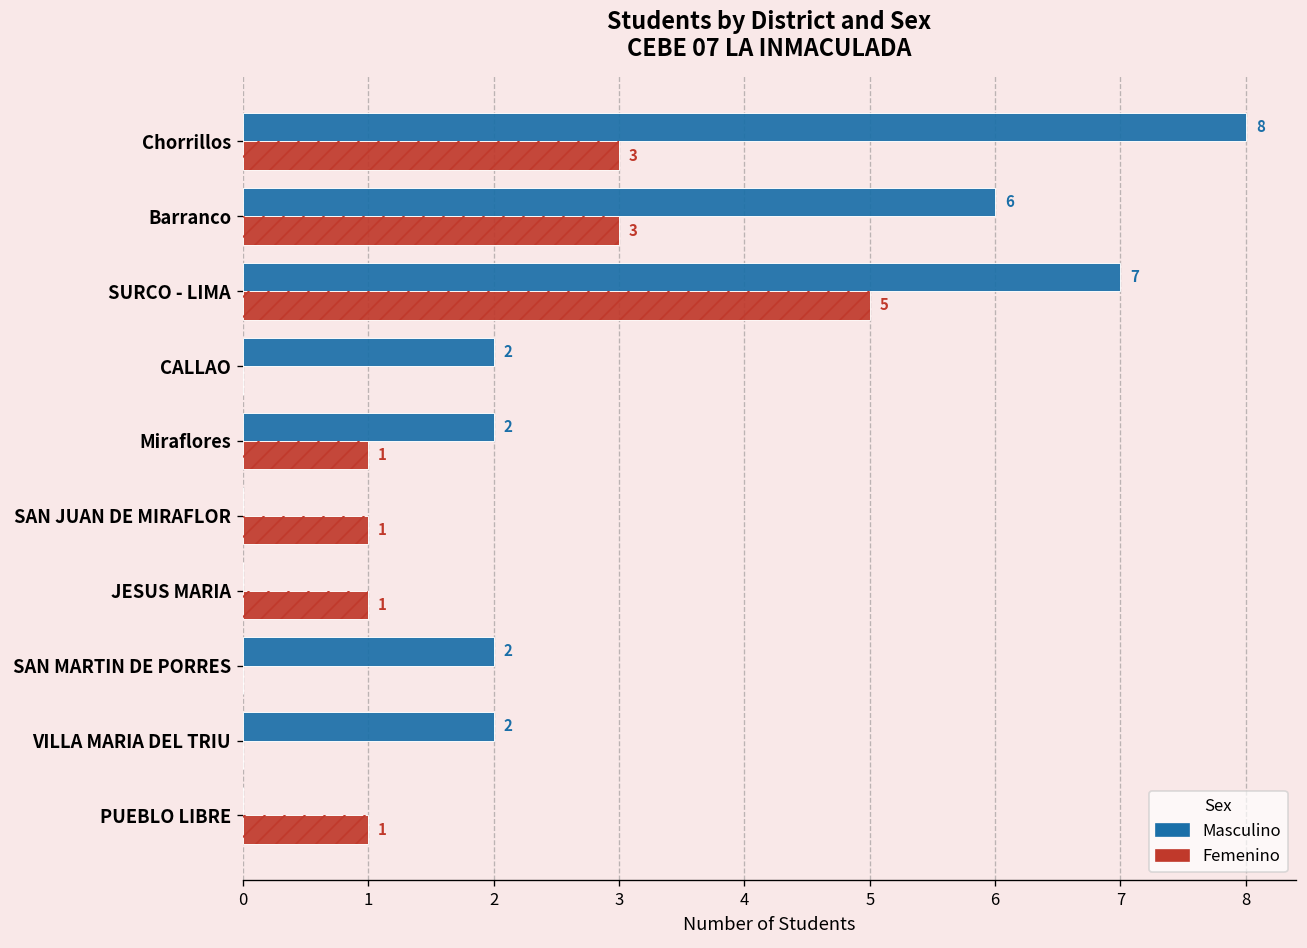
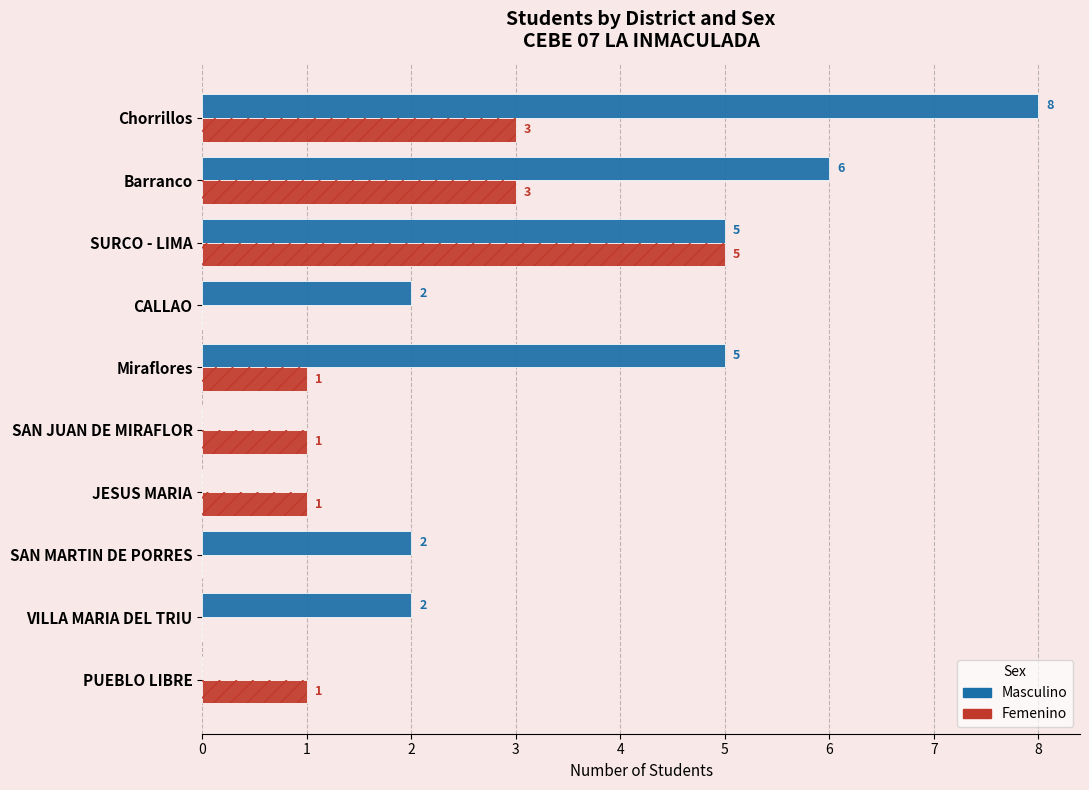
  {
    "Masculino": {
      "Chorrillos": 8,
      "Barranco": 6,
-     "SURCO - LIMA": 7,
+     "SURCO - LIMA": 5,
      "CALLAO": 2,
-     "Miraflores": 2,
+     "Miraflores": 5,
      "SAN MARTIN DE PORRES": 2,
      "VILLA MARIA DEL TRIU": 2
    }
  }
